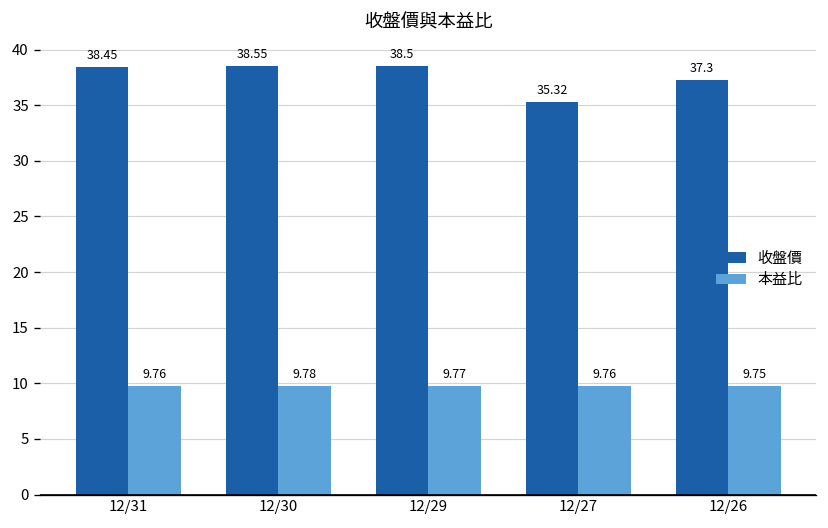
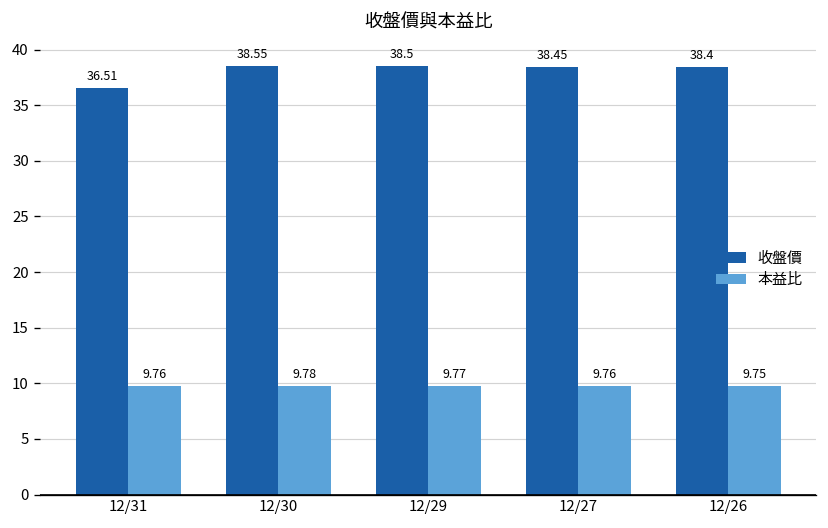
  {
    "收盤價": {
-     "12/31": 38.45,
+     "12/31": 36.51,
      "12/30": 38.55,
      "12/29": 38.5,
-     "12/27": 35.32,
-     "12/26": 37.3
+     "12/27": 38.45,
+     "12/26": 38.4
    },
    "本益比": {
      "12/31": 9.76,
      "12/30": 9.78,
      "12/29": 9.77,
      "12/27": 9.76,
      "12/26": 9.75
    }
  }
